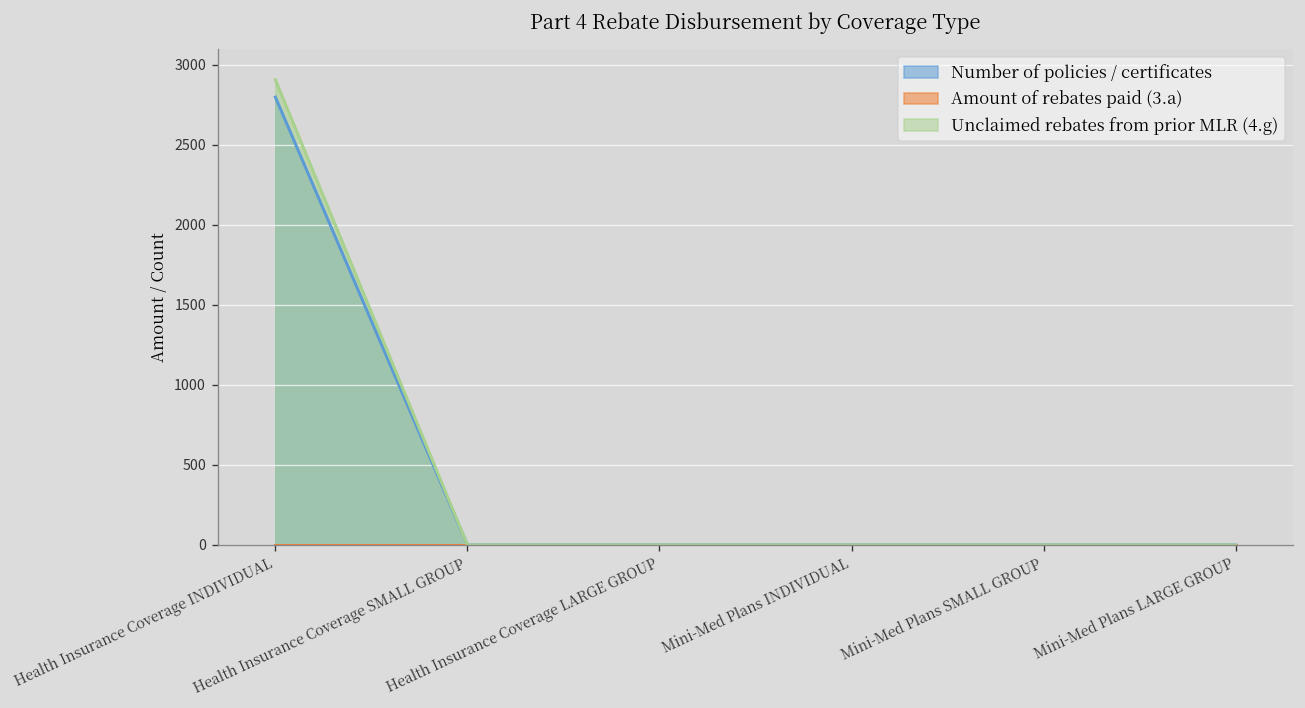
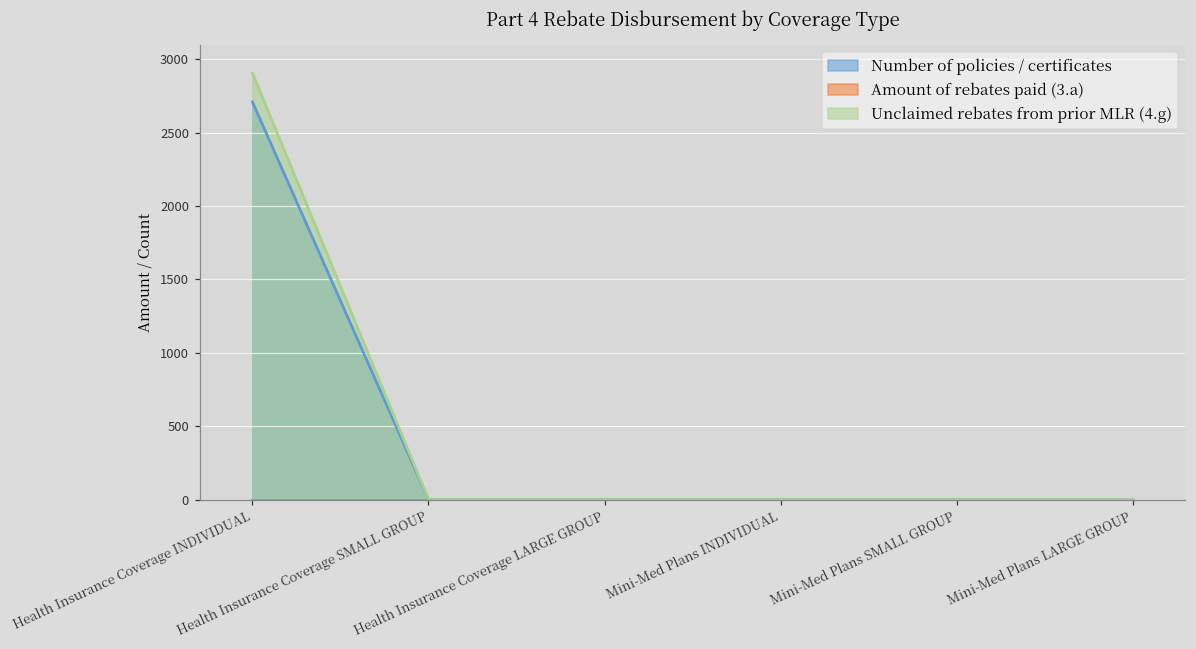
  {
    "Number of policies / certificates": {
-     "Health Insurance Coverage INDIVIDUAL": 2800
+     "Health Insurance Coverage INDIVIDUAL": 2710
    },
    "Amount of rebates paid (3.a)": {
      "Health Insurance Coverage INDIVIDUAL": 0
    },
    "Unclaimed rebates from prior MLR (4.g)": {
      "Health Insurance Coverage INDIVIDUAL": 2910
    }
  }
